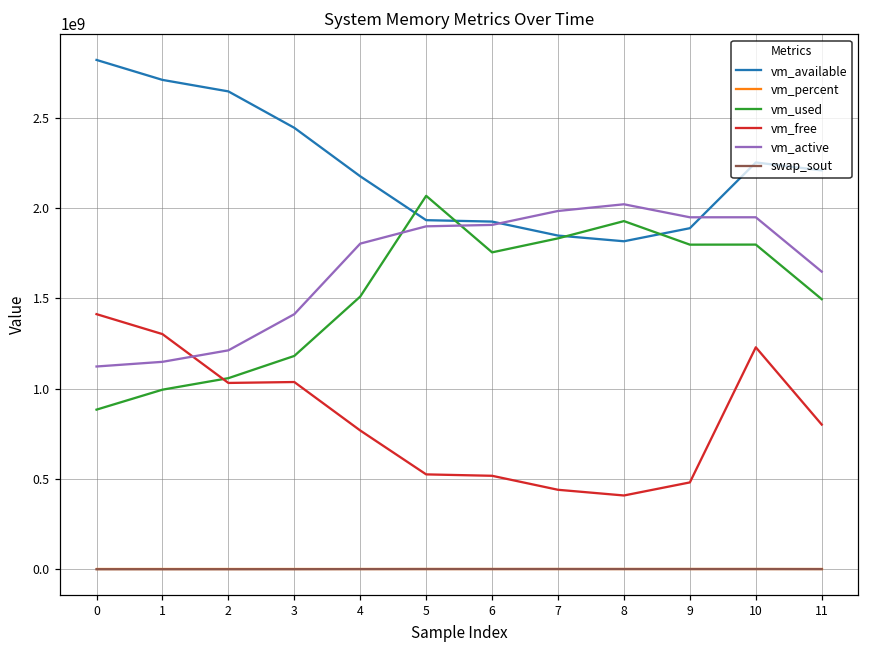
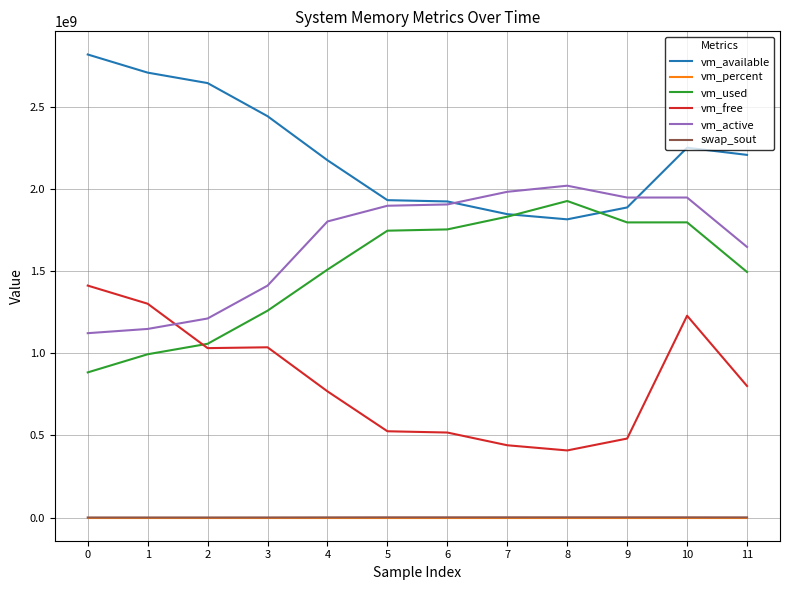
  {
    "vm_available": {
      "0": 2820000000,
      "1": 2710000000,
      "2": 2650000000,
      "3": 2440000000,
      "4": 2180000000,
      "5": 1930000000,
      "6": 1920000000,
      "8": 1820000000,
      "9": 1890000000,
      "11": 2210000000
    },
    "vm_used": {
      "0": 880000000,
      "1": 990000000,
      "2": 1060000000,
-     "3": 1180000000,
+     "3": 1260000000,
      "4": 1510000000,
-     "5": 2070000000,
+     "5": 1750000000,
      "6": 1750000000,
      "8": 1930000000,
      "9": 1800000000,
      "10": 1800000000,
      "11": 1500000000
    },
    "vm_free": {
      "0": 1410000000,
      "1": 1300000000,
      "2": 1030000000,
      "3": 1040000000,
      "4": 770000000,
      "5": 530000000,
      "6": 520000000,
      "7": 440000000,
      "8": 410000000,
      "9": 480000000,
      "10": 1230000000,
      "11": 800000000
    },
    "vm_active": {
      "0": 1120000000,
      "1": 1150000000,
      "2": 1210000000,
      "3": 1410000000,
      "4": 1800000000,
      "5": 1900000000,
      "6": 1910000000,
      "7": 1980000000,
      "8": 2020000000,
      "9": 1950000000,
      "10": 1950000000,
      "11": 1650000000
    }
  }
